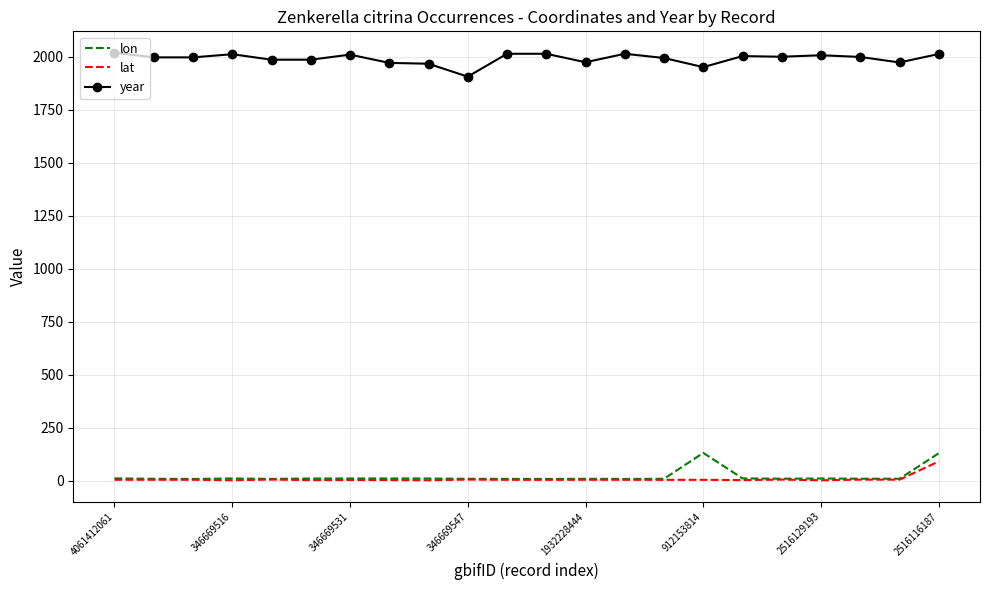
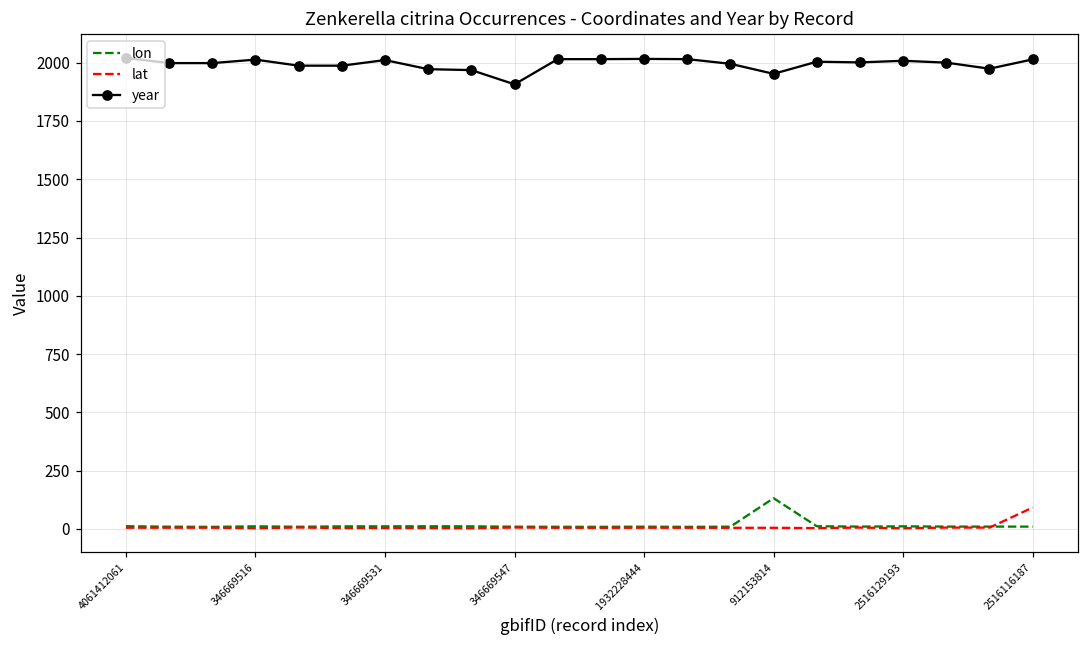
  {
    "lon": {
      "912153814": 130,
-     "2516116187": 130
+     "2516116187": 10
    },
    "lat": {
      "912153814": 0,
      "2516116187": 90
    },
    "year": {
      "346669516": 2010,
      "346669531": 2010,
      "346669547": 1910,
-     "1932228444": 1980,
+     "1932228444": 2020,
      "912153814": 1950,
      "2516129193": 2010,
      "2516116187": 2010
    }
  }
